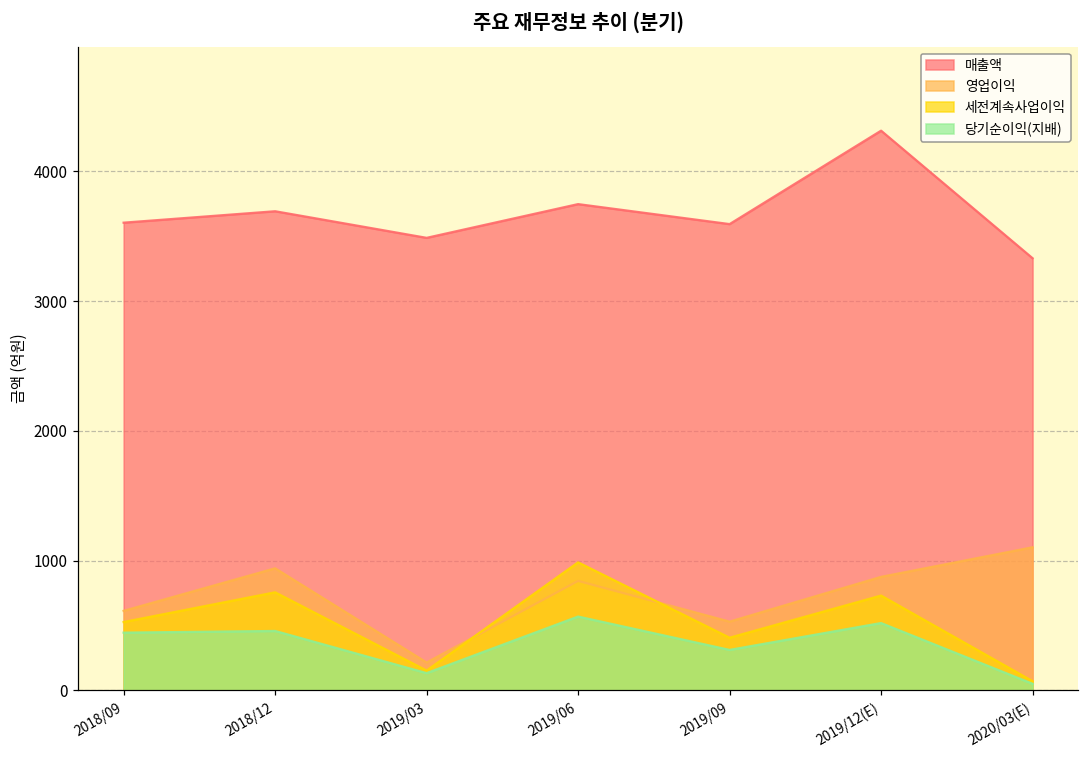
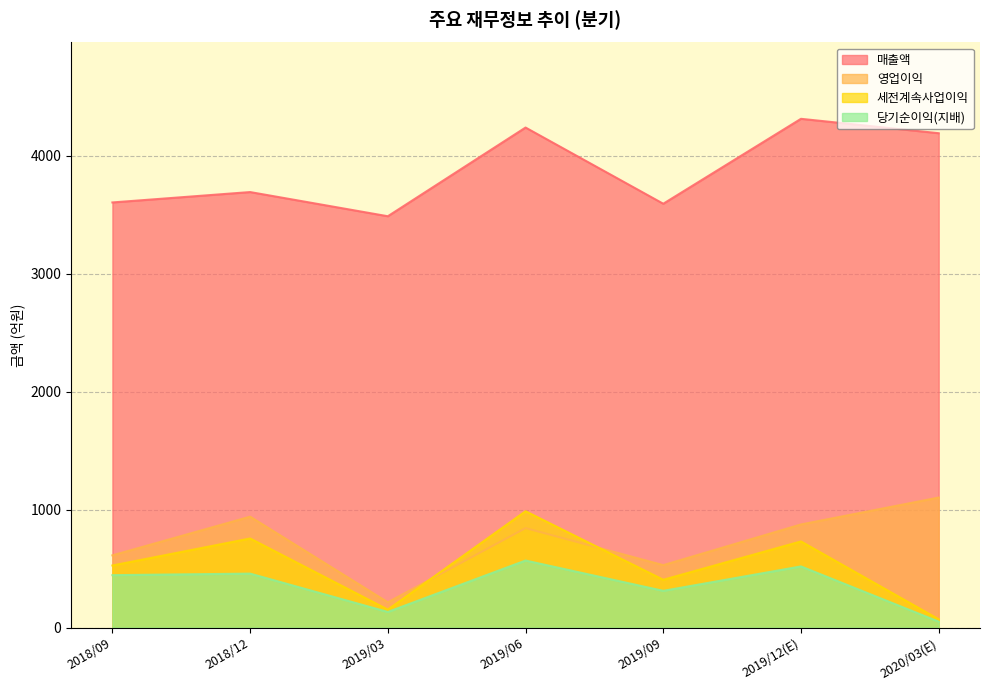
  {
    "매출액": {
      "2018/09": 3610,
      "2018/12": 3690,
      "2019/03": 3490,
-     "2019/06": 3750,
+     "2019/06": 4240,
      "2019/09": 3590,
      "2019/12(E)": 4310,
-     "2020/03(E)": 3330
+     "2020/03(E)": 4190
    },
    "영업이익": {
      "2018/09": 610,
      "2018/12": 940,
      "2019/03": 220,
      "2019/06": 840,
      "2019/09": 530,
      "2019/12(E)": 880,
      "2020/03(E)": 1100
    },
    "세전계속사업이익": {
      "2018/09": 530,
      "2018/12": 760,
      "2019/06": 990,
      "2019/09": 410,
      "2019/12(E)": 730
    },
    "당기순이익(지배)": {
      "2018/09": 450,
      "2018/12": 460,
      "2019/06": 570,
      "2019/09": 310,
      "2019/12(E)": 520
    }
  }
